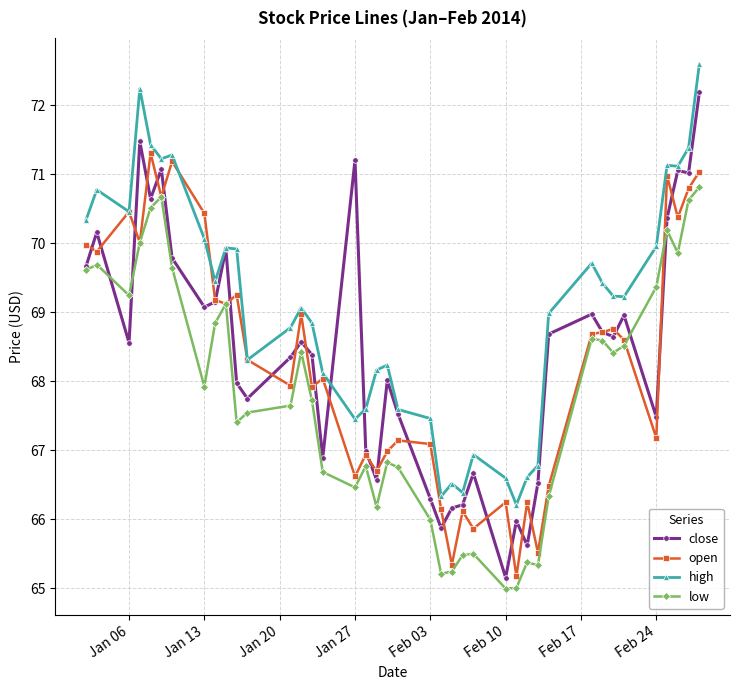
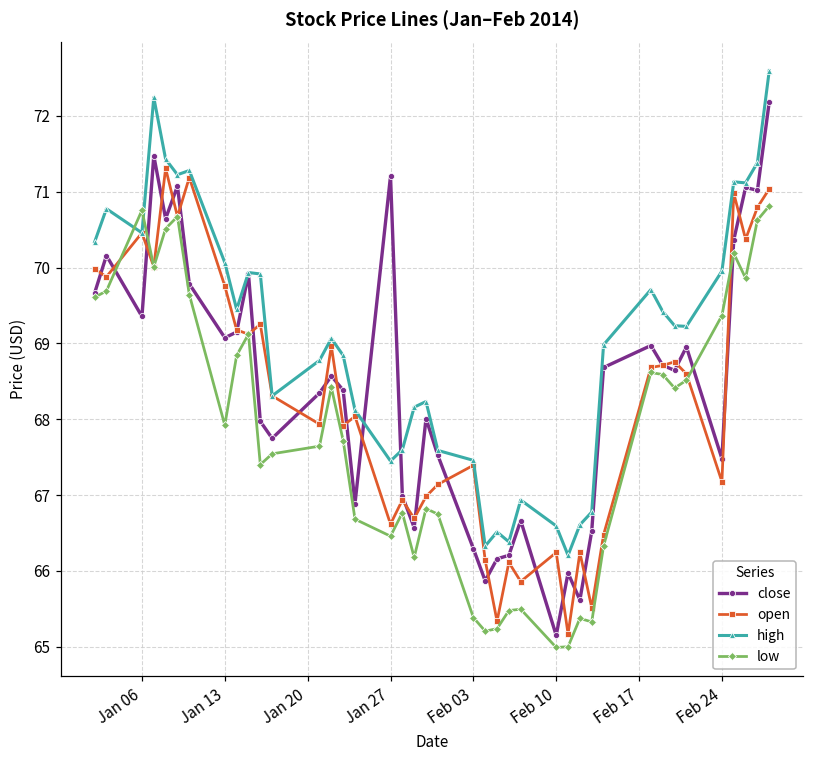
  {
    "close": {
-     "Jan 06": 68.6,
+     "Jan 06": 69.4,
      "Jan 13": 69.1,
      "Jan 27": 71.2,
      "Feb 03": 66.3,
      "Feb 10": 65.2,
      "Feb 24": 67.5
    },
    "open": {
-     "Jan 13": 70.4,
+     "Jan 13": 69.8,
      "Jan 27": 66.6,
-     "Feb 03": 67.1,
+     "Feb 03": 67.4,
      "Feb 10": 66.2,
      "Feb 24": 67.2
    },
    "high": {
      "Jan 13": 70.1,
      "Jan 27": 67.4,
      "Feb 03": 67.5,
      "Feb 10": 66.6,
      "Feb 24": 70.0
    },
    "low": {
-     "Jan 06": 69.2,
+     "Jan 06": 70.8,
      "Jan 13": 67.9,
      "Jan 27": 66.5,
-     "Feb 03": 66.0,
+     "Feb 03": 65.4,
      "Feb 10": 65.0,
      "Feb 24": 69.4
    }
  }
